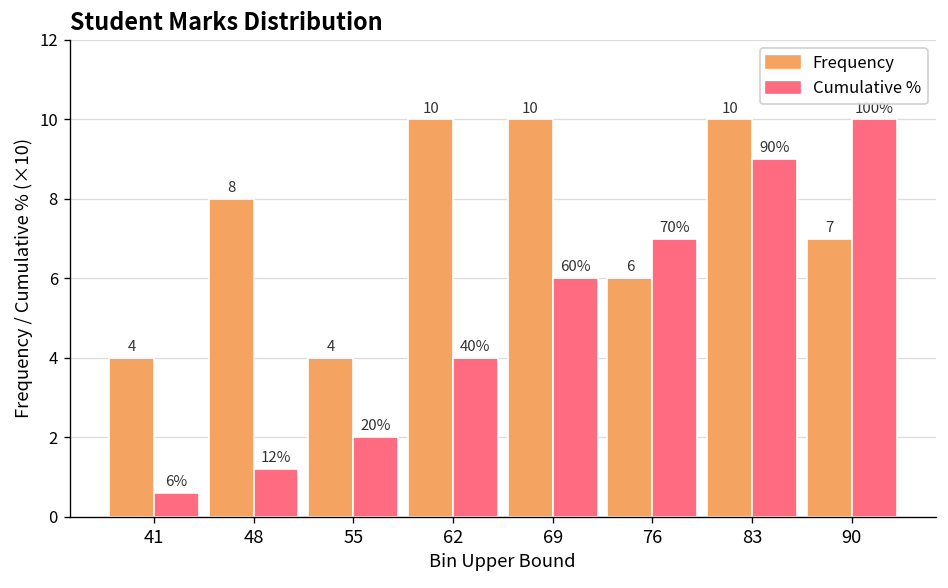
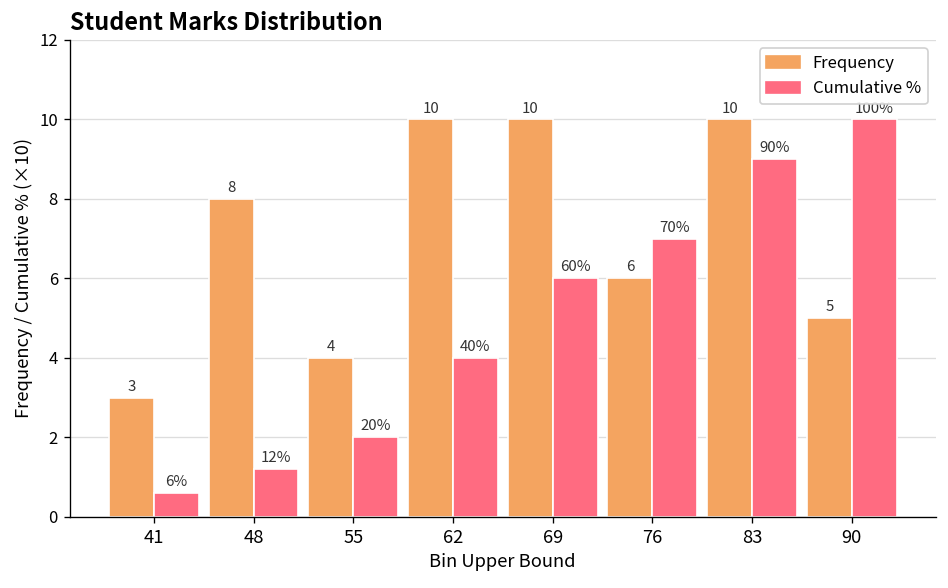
  {
    "Frequency": {
-     "41": 4,
+     "41": 3,
      "48": 8,
      "55": 4,
      "62": 10,
      "69": 10,
      "76": 6,
      "83": 10,
-     "90": 7
+     "90": 5
    }
  }
